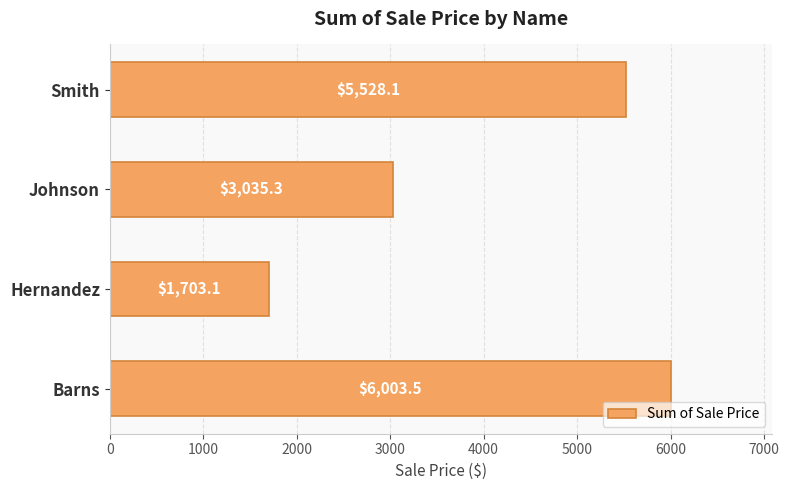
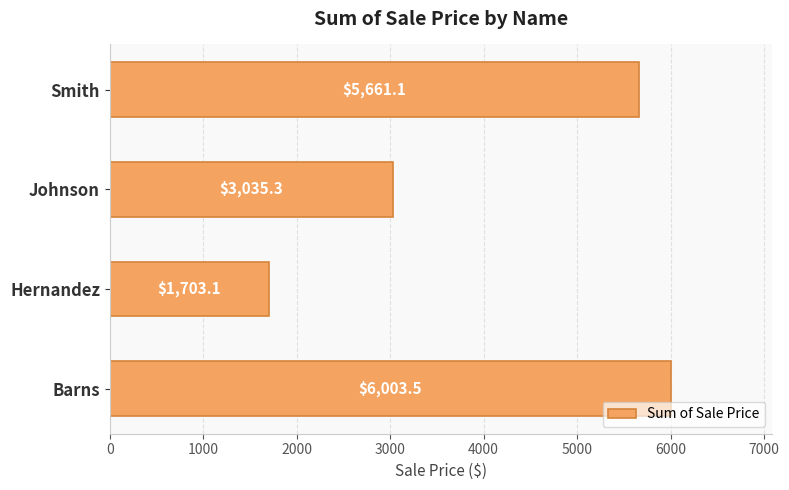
  {
-   "Smith": "$5,528.1",
+   "Smith": "$5,661.1",
    "Johnson": "$3,035.3",
    "Hernandez": "$1,703.1",
    "Barns": "$6,003.5"
  }
